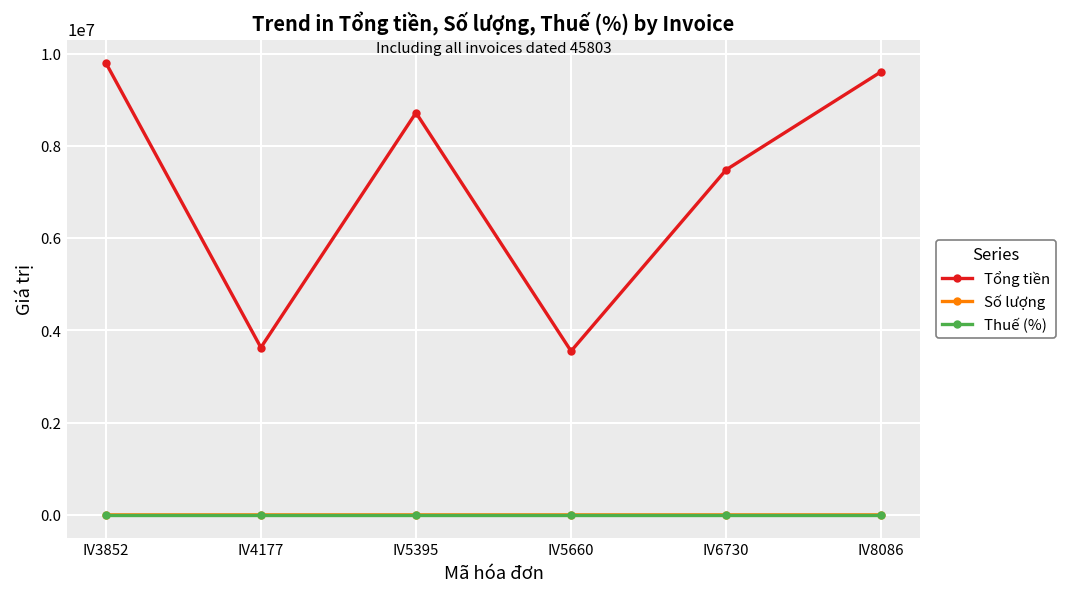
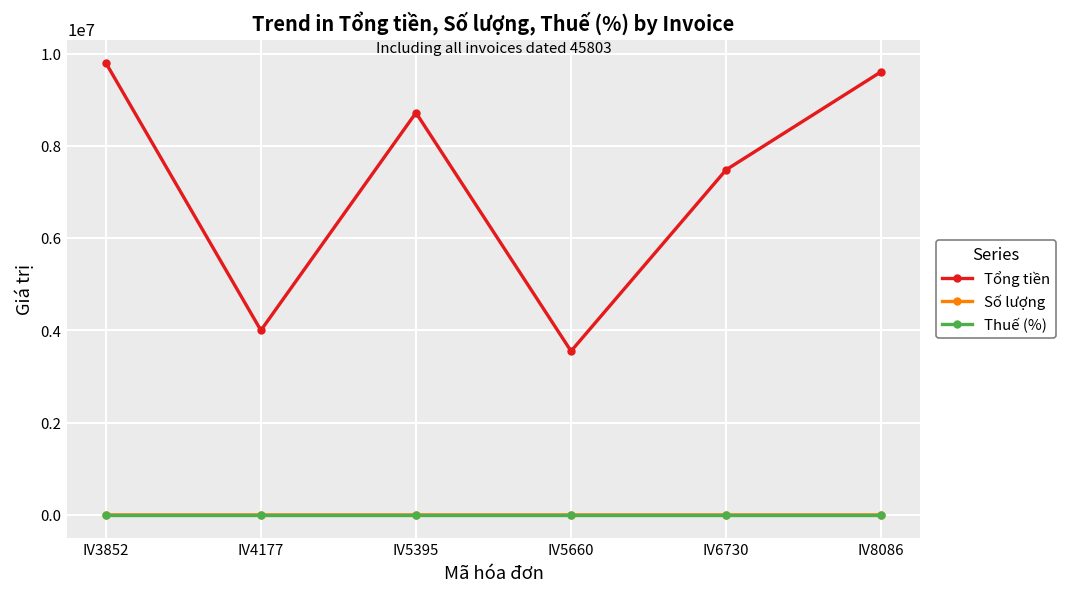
  {
    "Tổng tiền": {
      "IV3852": 9800000,
-     "IV4177": 3600000,
+     "IV4177": 4000000,
      "IV5395": 8700000,
      "IV5660": 3600000,
      "IV6730": 7500000,
      "IV8086": 9600000
    },
    "Thuế (%)": {
      "IV3852": 0,
      "IV4177": 0,
      "IV5395": 0,
      "IV5660": 0,
      "IV6730": 0,
      "IV8086": 0
    }
  }
